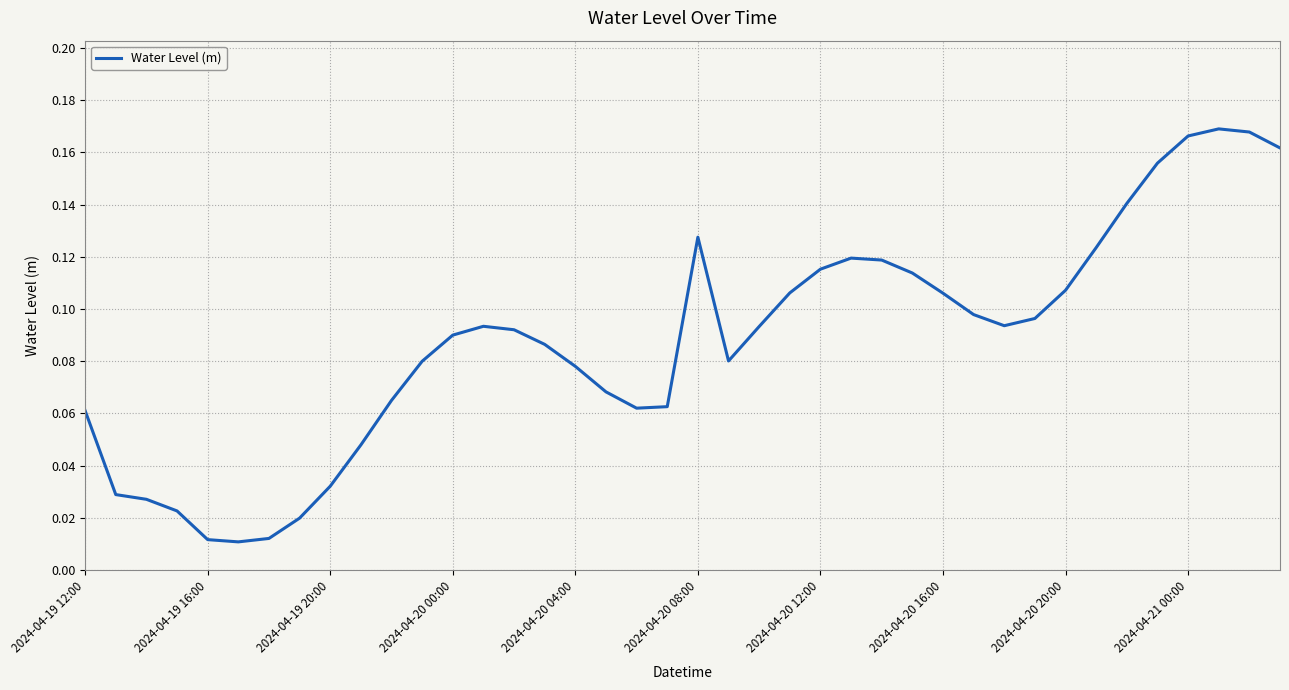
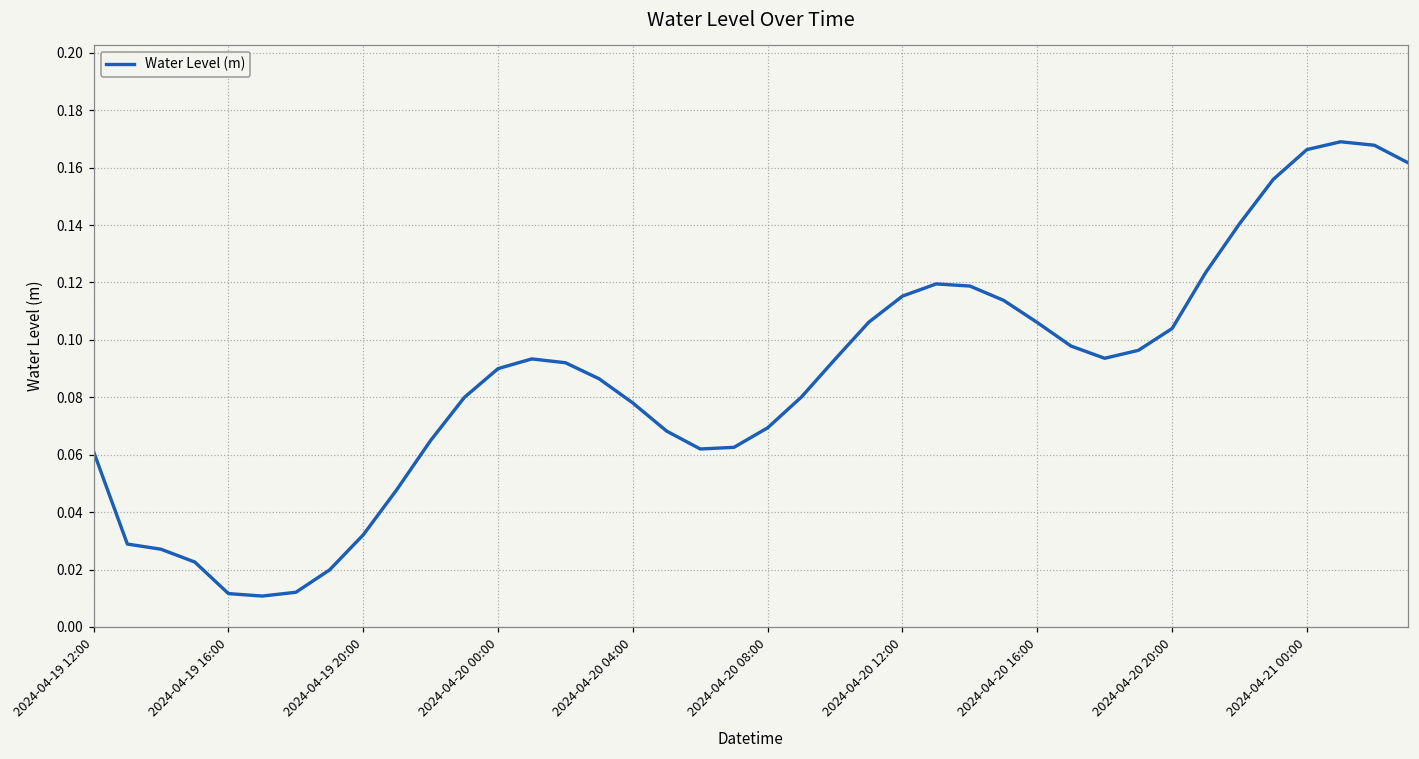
  {
    "2024-04-19 12:00": 0.061,
    "2024-04-19 16:00": 0.012,
    "2024-04-19 20:00": 0.032,
    "2024-04-20 00:00": 0.090,
    "2024-04-20 04:00": 0.078,
-   "2024-04-20 08:00": 0.128,
+   "2024-04-20 08:00": 0.069,
    "2024-04-20 12:00": 0.115,
    "2024-04-20 16:00": 0.106,
-   "2024-04-20 20:00": 0.107,
+   "2024-04-20 20:00": 0.104,
    "2024-04-21 00:00": 0.166
  }
